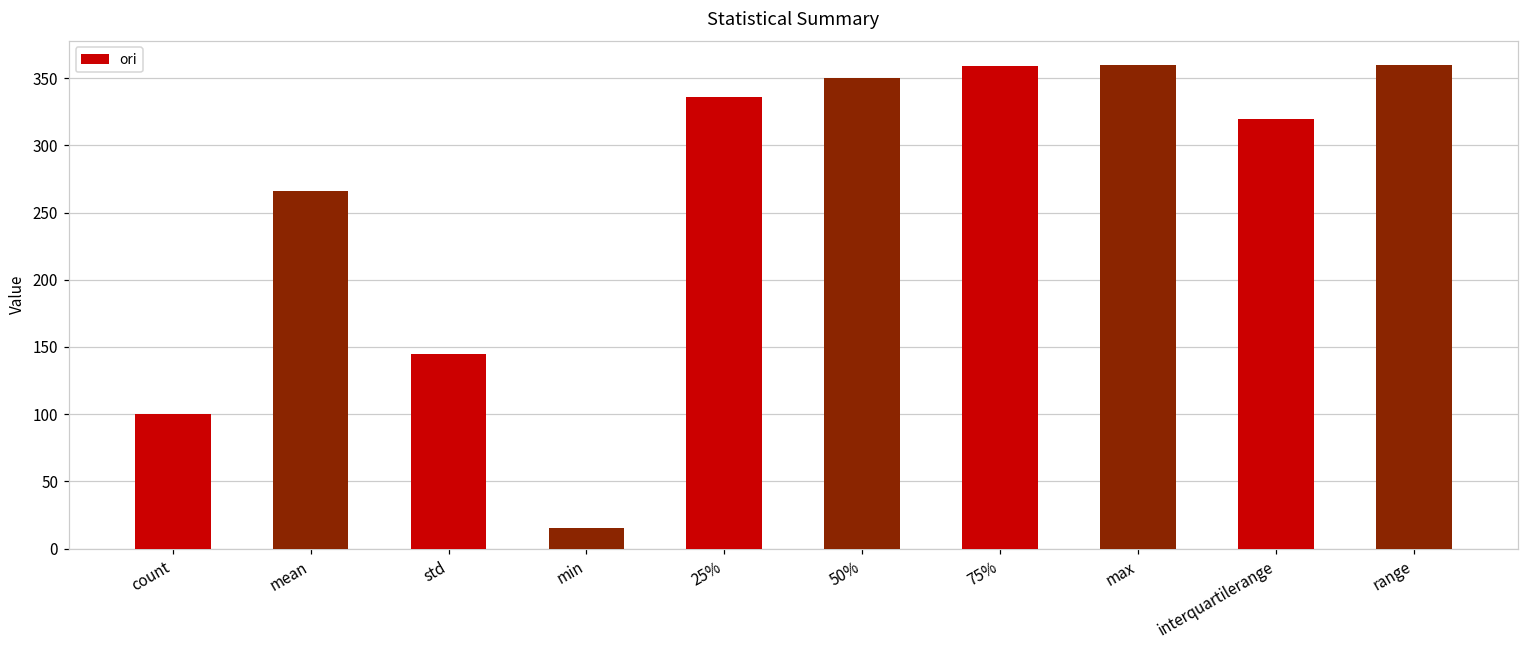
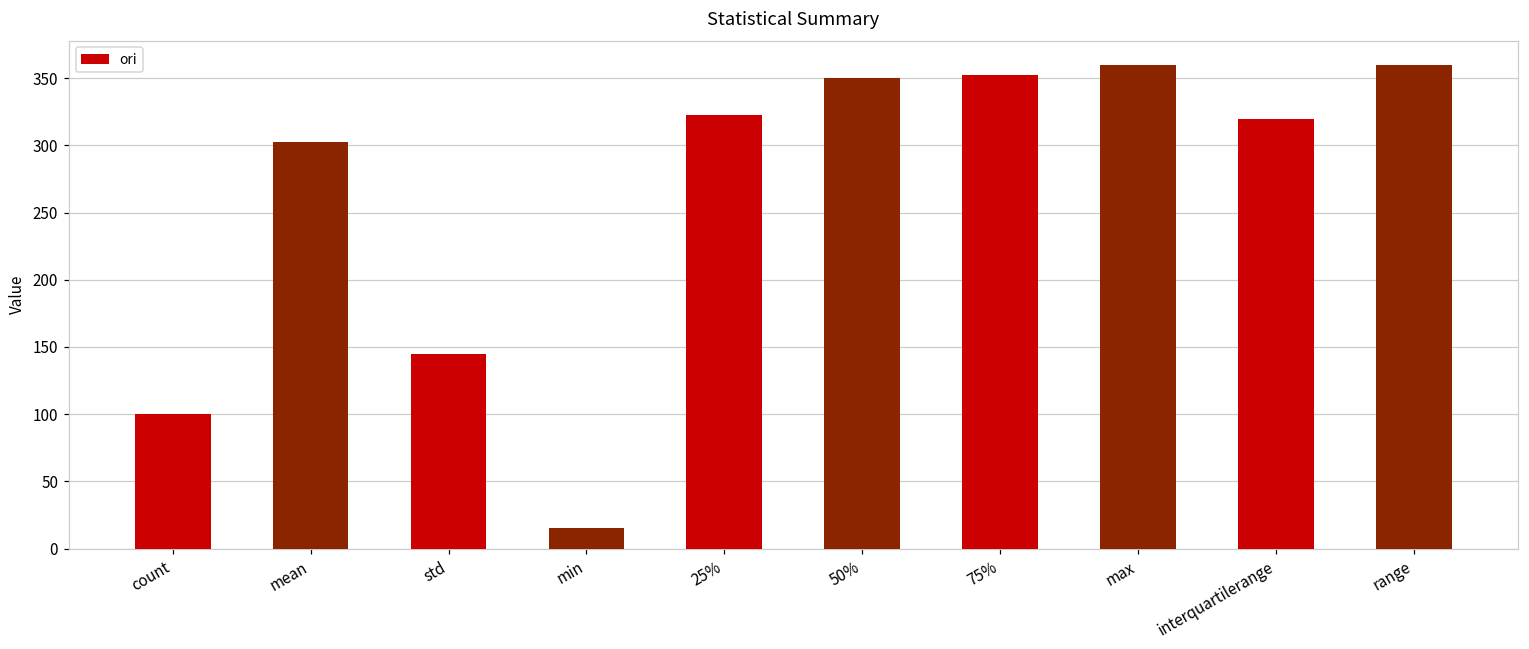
  {
    "count": 100,
-   "mean": 266,
+   "mean": 302,
    "std": 144,
    "min": 16,
-   "25%": 336,
+   "25%": 322,
    "50%": 350,
-   "75%": 359,
+   "75%": 352,
    "max": 360,
    "interquartilerange": 320,
    "range": 360
  }
